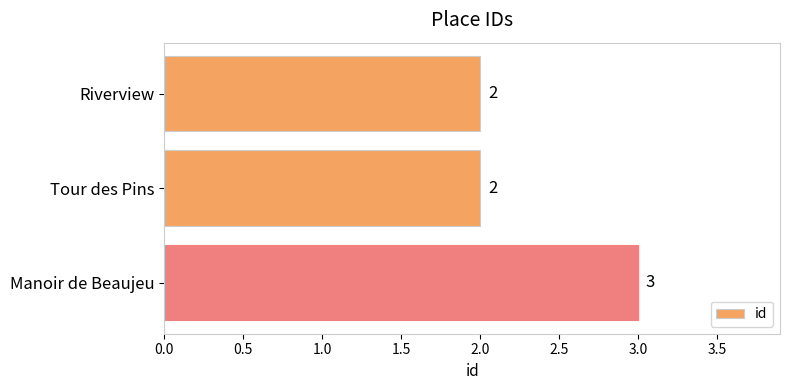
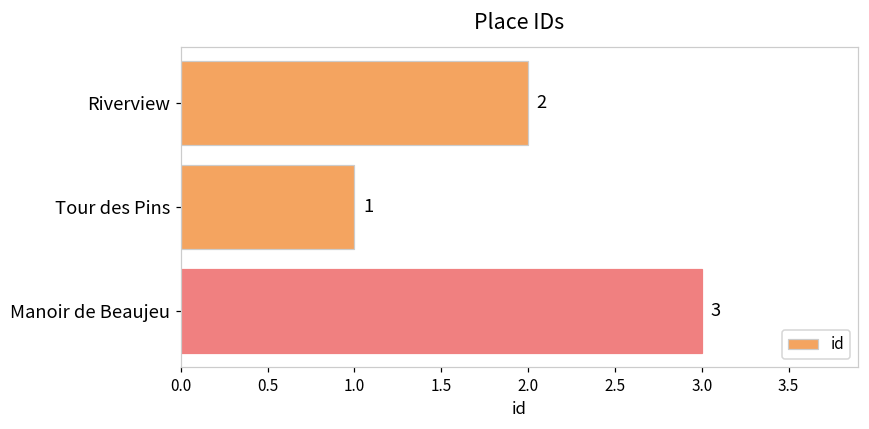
  {
    "Riverview": 2,
-   "Tour des Pins": 2,
+   "Tour des Pins": 1,
    "Manoir de Beaujeu": 3
  }
